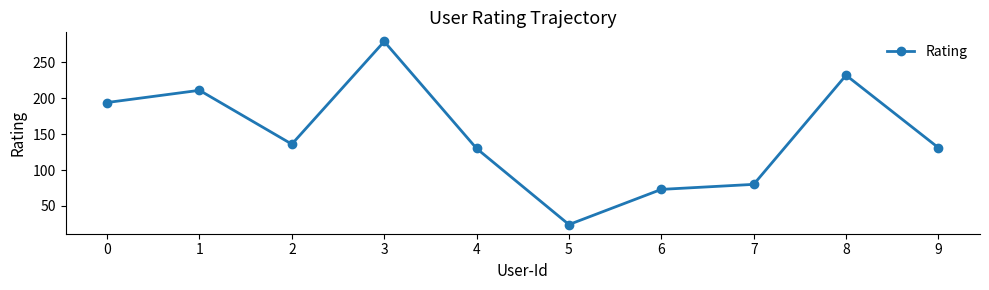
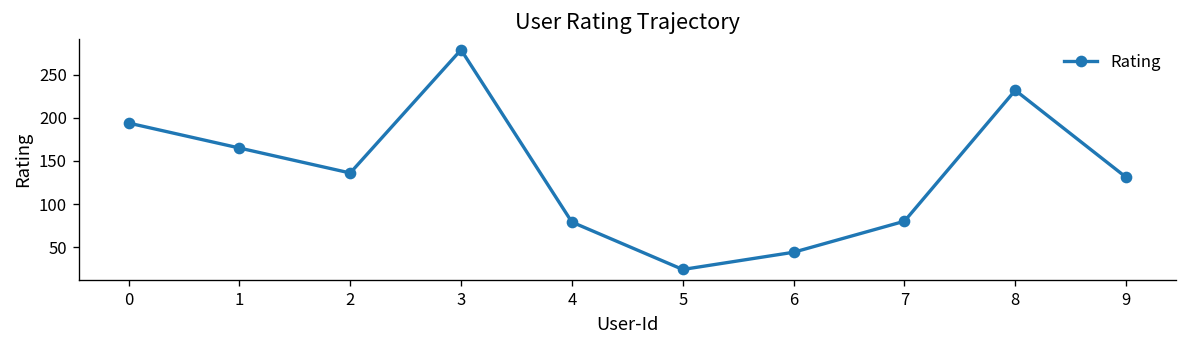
  {
    "0": 190,
-   "1": 210,
+   "1": 170,
    "2": 140,
    "3": 280,
-   "4": 130,
+   "4": 80,
    "5": 20,
-   "6": 70,
+   "6": 40,
    "7": 80,
    "8": 230,
    "9": 130
  }
